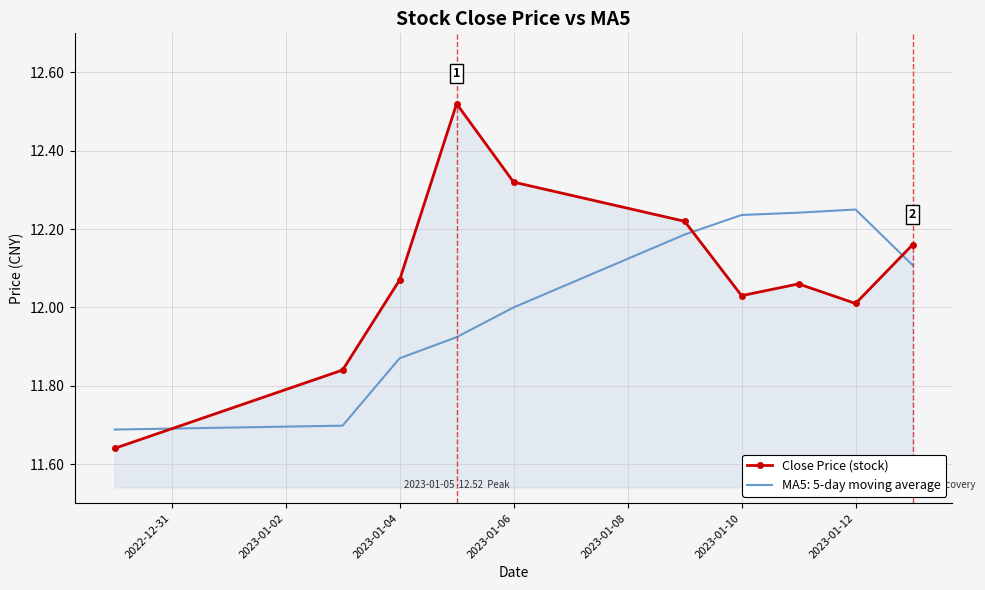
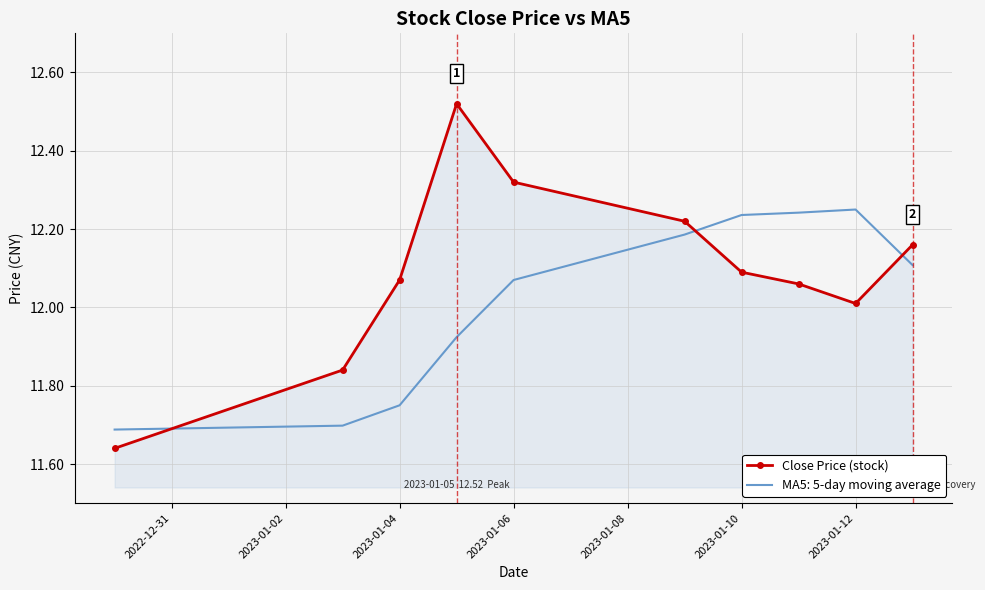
  {
    "Close Price (stock)": {
      "2023-01-04": 12.07,
      "2023-01-06": 12.32,
-     "2023-01-10": 12.03,
+     "2023-01-10": 12.09,
      "2023-01-12": 12.01
    },
    "MA5: 5-day moving average": {
-     "2023-01-04": 11.87,
-     "2023-01-06": 12.00,
+     "2023-01-04": 11.75,
+     "2023-01-06": 12.07,
      "2023-01-10": 12.24,
      "2023-01-12": 12.25
    }
  }
